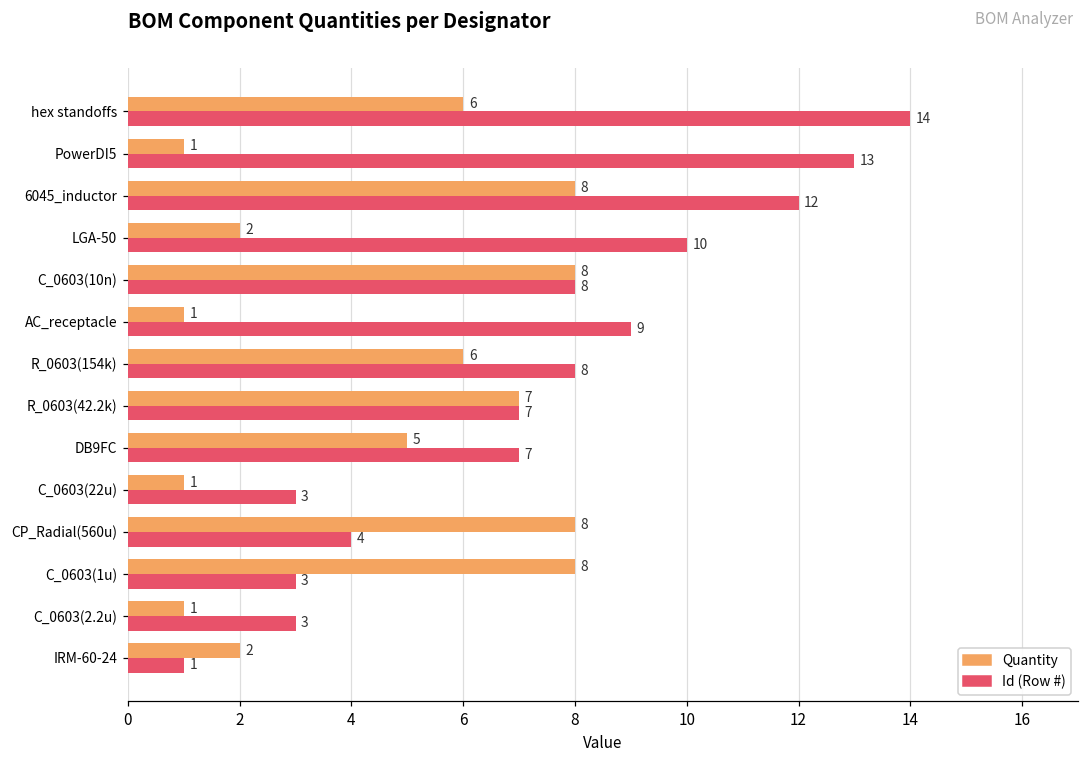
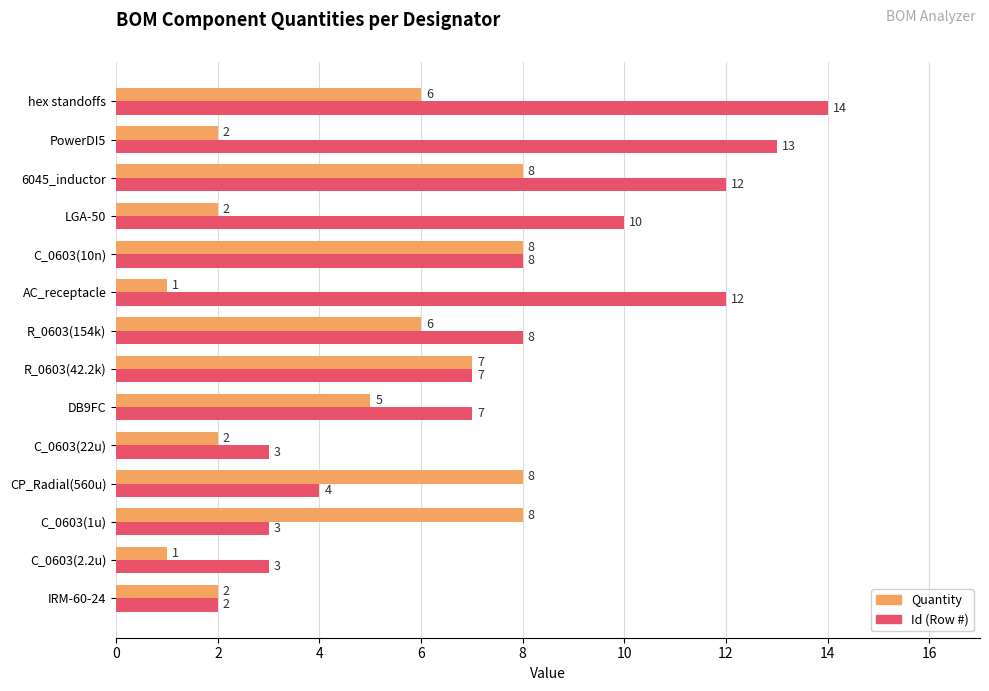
  {
    "Quantity": {
      "hex standoffs": 6,
-     "PowerDI5": 1,
+     "PowerDI5": 2,
      "6045_inductor": 8,
      "LGA-50": 2,
      "C_0603(10n)": 8,
      "AC_receptacle": 1,
      "R_0603(154k)": 6,
      "R_0603(42.2k)": 7,
      "DB9FC": 5,
-     "C_0603(22u)": 1,
+     "C_0603(22u)": 2,
      "CP_Radial(560u)": 8,
      "C_0603(1u)": 8,
      "C_0603(2.2u)": 1,
      "IRM-60-24": 2
    },
    "Id (Row #)": {
      "hex standoffs": 14,
      "PowerDI5": 13,
      "6045_inductor": 12,
      "LGA-50": 10,
      "C_0603(10n)": 8,
-     "AC_receptacle": 9,
+     "AC_receptacle": 12,
      "R_0603(154k)": 8,
      "R_0603(42.2k)": 7,
      "DB9FC": 7,
      "C_0603(22u)": 3,
      "CP_Radial(560u)": 4,
      "C_0603(1u)": 3,
      "C_0603(2.2u)": 3,
-     "IRM-60-24": 1
+     "IRM-60-24": 2
    }
  }
